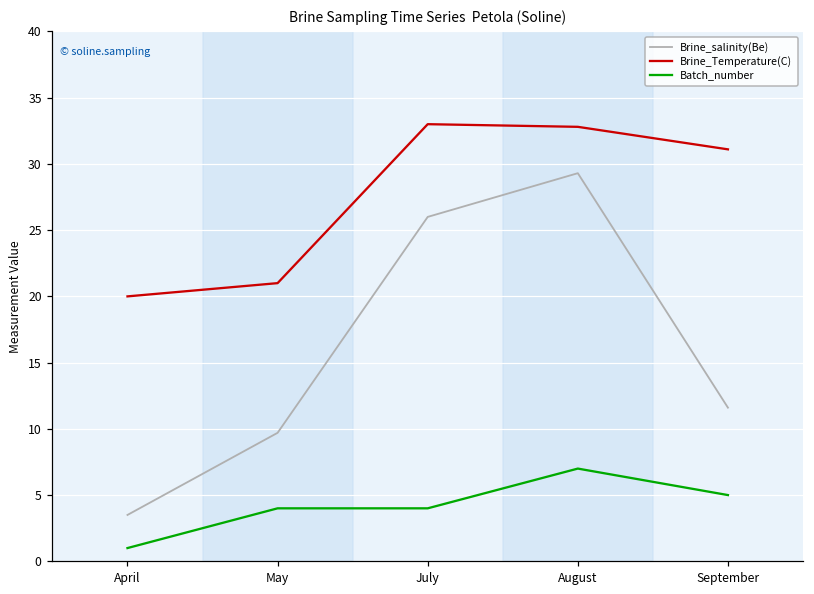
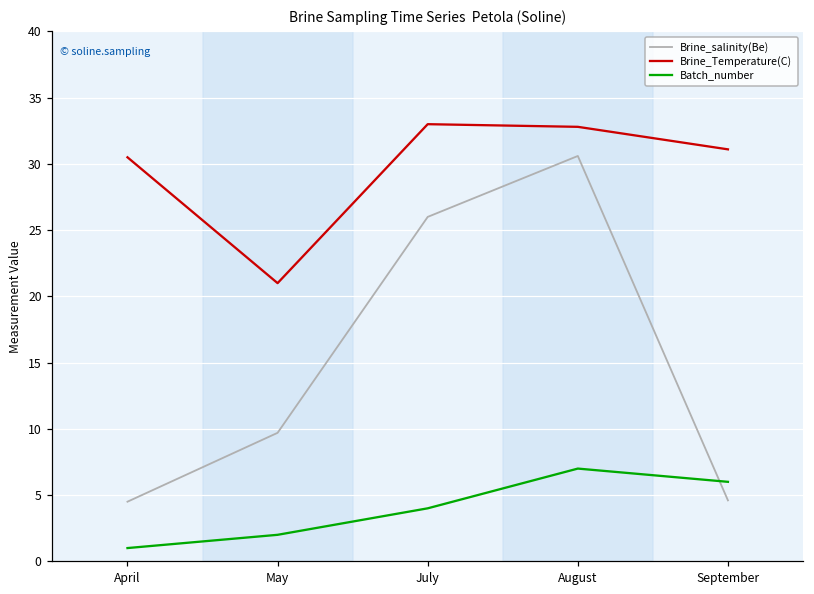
  {
    "Brine_salinity(Be)": {
-     "April": 3.5,
+     "April": 4.5,
      "May": 9.7,
      "July": 26.0,
-     "August": 29.3,
-     "September": 11.6
+     "August": 30.6,
+     "September": 4.6
    },
    "Brine_Temperature(C)": {
-     "April": 20.0,
+     "April": 30.5,
      "May": 21.0,
      "July": 33.0,
      "August": 32.8,
      "September": 31.1
    },
    "Batch_number": {
      "April": 1,
-     "May": 4,
+     "May": 2,
      "July": 4,
      "August": 7,
-     "September": 5
+     "September": 6
    }
  }
